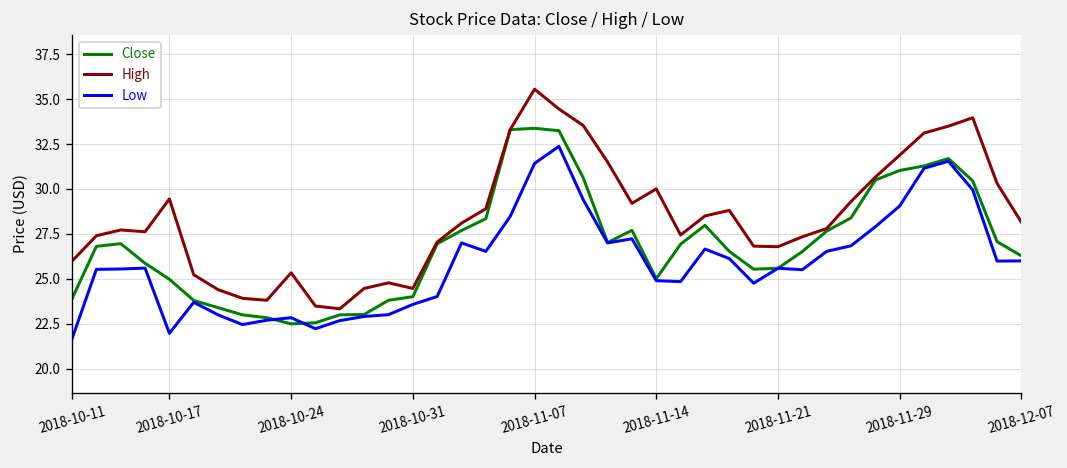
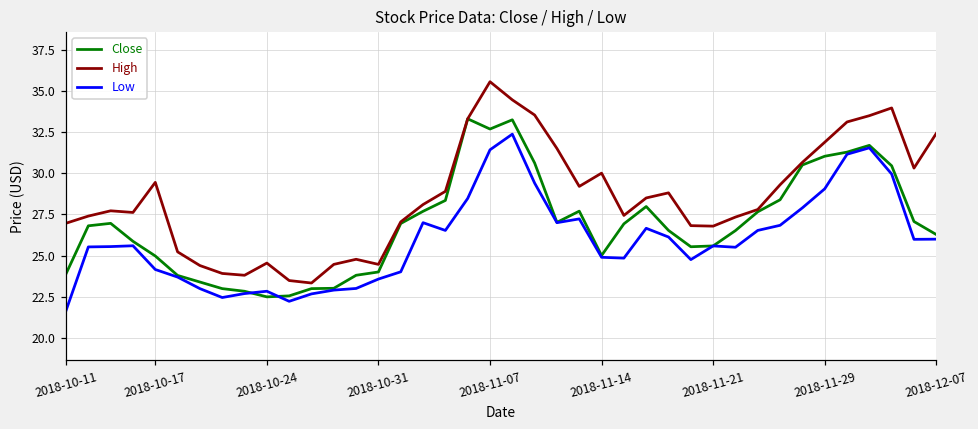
  {
    "Close": {
      "2018-10-11": 23.9,
      "2018-10-17": 25.0,
      "2018-10-24": 22.5,
      "2018-10-31": 24.0,
-     "2018-11-07": 33.4,
+     "2018-11-07": 32.7,
      "2018-11-29": 31.0,
      "2018-12-07": 26.3
    },
    "High": {
-     "2018-10-11": 26.0,
+     "2018-10-11": 27.0,
      "2018-10-17": 29.4,
-     "2018-10-24": 25.3,
+     "2018-10-24": 24.5,
      "2018-10-31": 24.5,
      "2018-11-07": 35.5,
      "2018-11-14": 30.0,
      "2018-11-21": 26.8,
      "2018-11-29": 31.9,
-     "2018-12-07": 28.1
+     "2018-12-07": 32.4
    },
    "Low": {
      "2018-10-11": 21.7,
-     "2018-10-17": 22.0,
+     "2018-10-17": 24.2,
      "2018-10-24": 22.8,
      "2018-10-31": 23.6,
      "2018-11-07": 31.4,
      "2018-11-29": 29.1,
      "2018-12-07": 26.0
    }
  }
